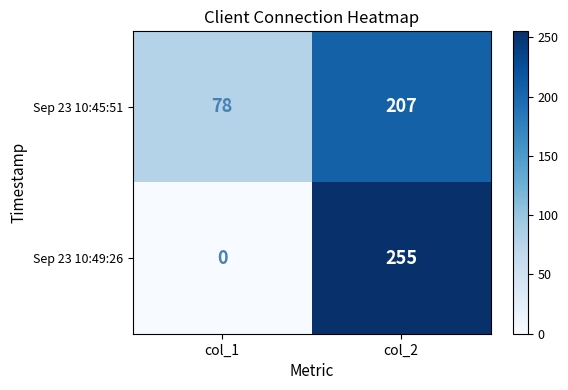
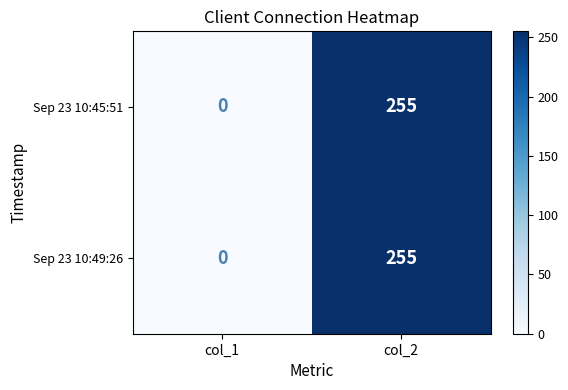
  {
    "Sep 23 10:45:51": {
-     "col_1": 78,
-     "col_2": 207
+     "col_1": 0,
+     "col_2": 255
    },
    "Sep 23 10:49:26": {
      "col_1": 0,
      "col_2": 255
    }
  }
